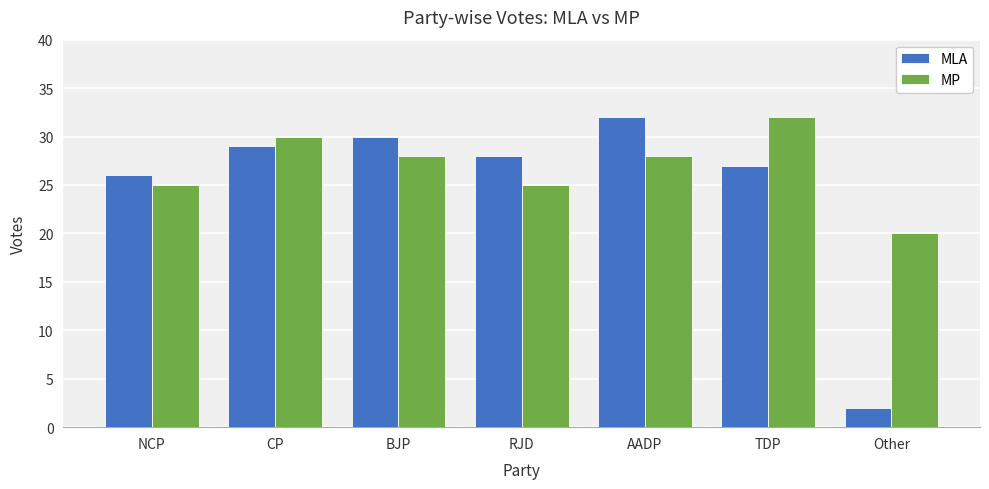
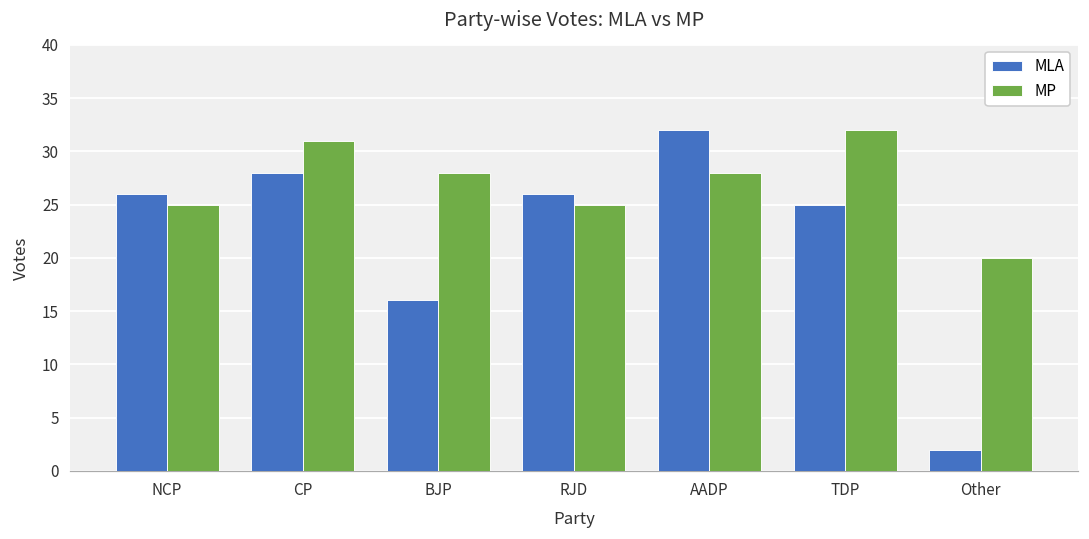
  {
    "MLA": {
      "NCP": 26,
-     "CP": 29,
-     "BJP": 30,
-     "RJD": 28,
+     "CP": 28,
+     "BJP": 16,
+     "RJD": 26,
      "AADP": 32,
-     "TDP": 27,
+     "TDP": 25,
      "Other": 2
    },
    "MP": {
      "NCP": 25,
-     "CP": 30,
+     "CP": 31,
      "BJP": 28,
      "RJD": 25,
      "AADP": 28,
      "TDP": 32,
      "Other": 20
    }
  }
